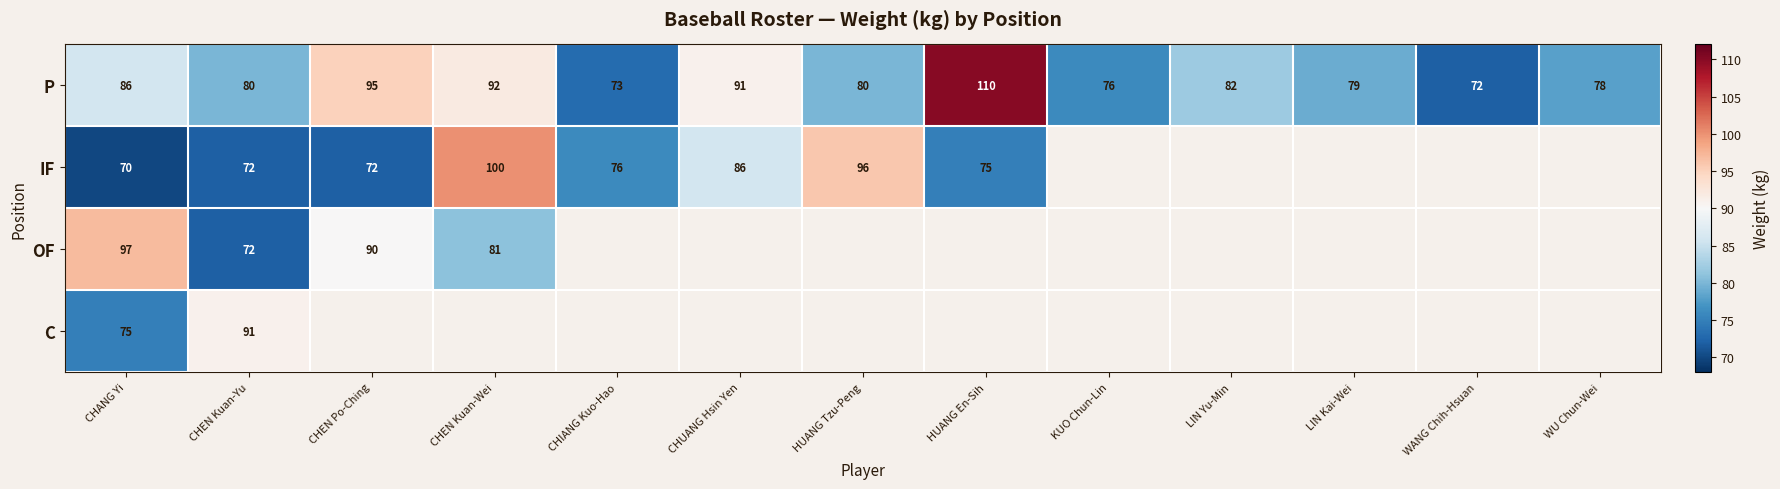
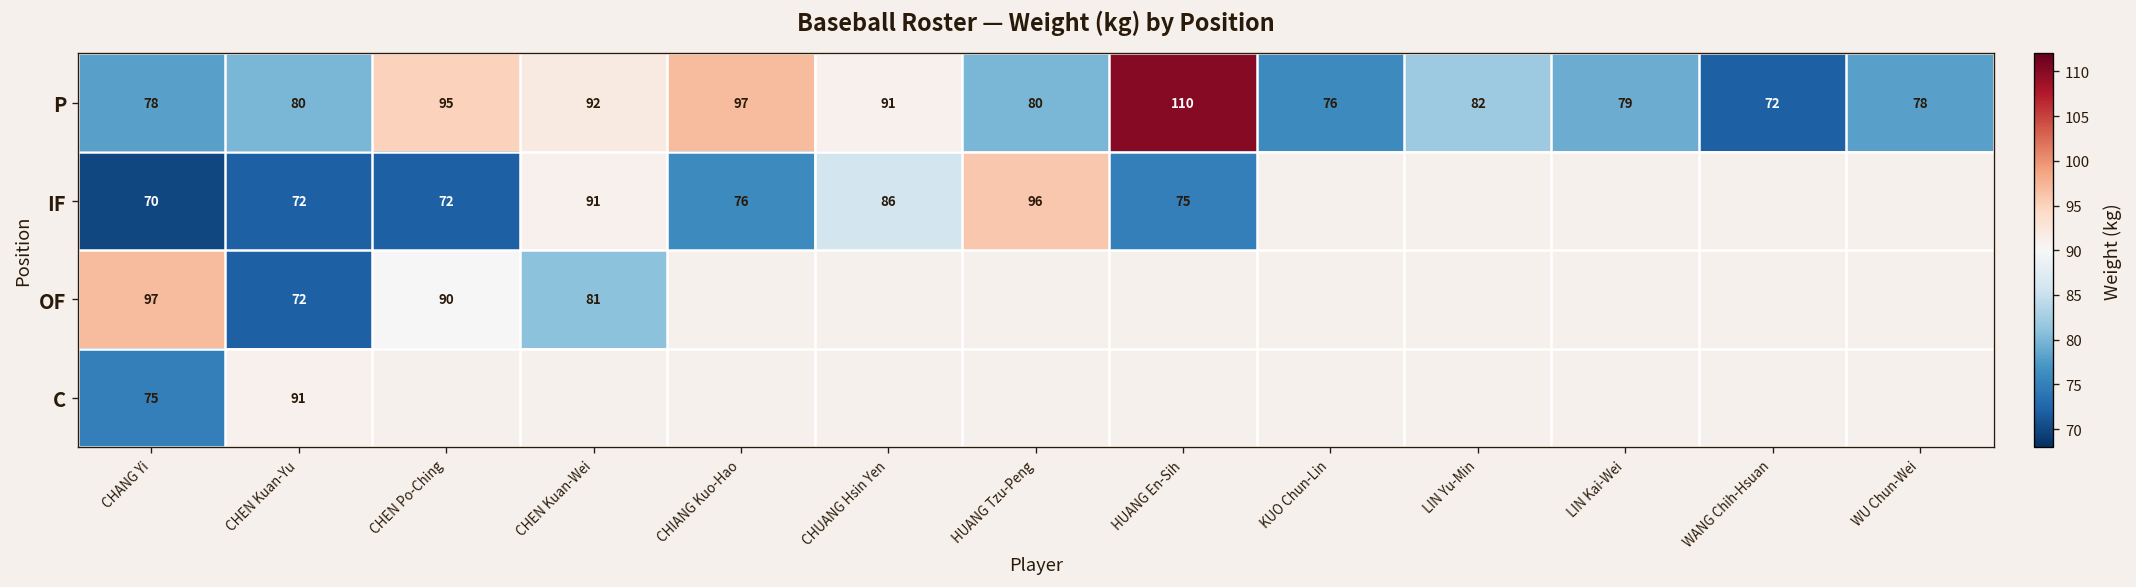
  {
    "P": {
-     "CHANG Yi": 86,
+     "CHANG Yi": 78,
      "CHEN Kuan-Yu": 80,
      "CHEN Po-Ching": 95,
      "CHEN Kuan-Wei": 92,
-     "CHIANG Kuo-Hao": 73,
+     "CHIANG Kuo-Hao": 97,
      "CHUANG Hsin Yen": 91,
      "HUANG Tzu-Peng": 80,
      "HUANG En-Sih": 110,
      "KUO Chun-Lin": 76,
      "LIN Yu-Min": 82,
      "LIN Kai-Wei": 79,
      "WANG Chih-Hsuan": 72,
      "WU Chun-Wei": 78
    },
    "IF": {
      "CHANG Yi": 70,
      "CHEN Kuan-Yu": 72,
      "CHEN Po-Ching": 72,
-     "CHEN Kuan-Wei": 100,
+     "CHEN Kuan-Wei": 91,
      "CHIANG Kuo-Hao": 76,
      "CHUANG Hsin Yen": 86,
      "HUANG Tzu-Peng": 96,
      "HUANG En-Sih": 75
    },
    "OF": {
      "CHANG Yi": 97,
      "CHEN Kuan-Yu": 72,
      "CHEN Po-Ching": 90,
      "CHEN Kuan-Wei": 81
    },
    "C": {
      "CHANG Yi": 75,
      "CHEN Kuan-Yu": 91
    }
  }
